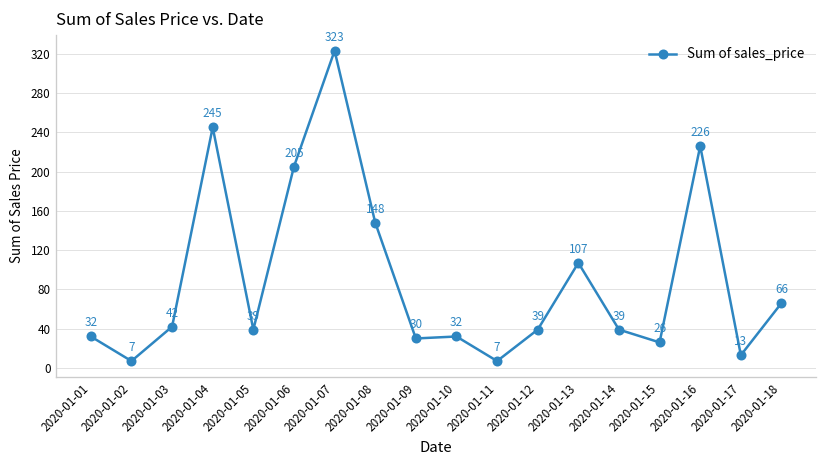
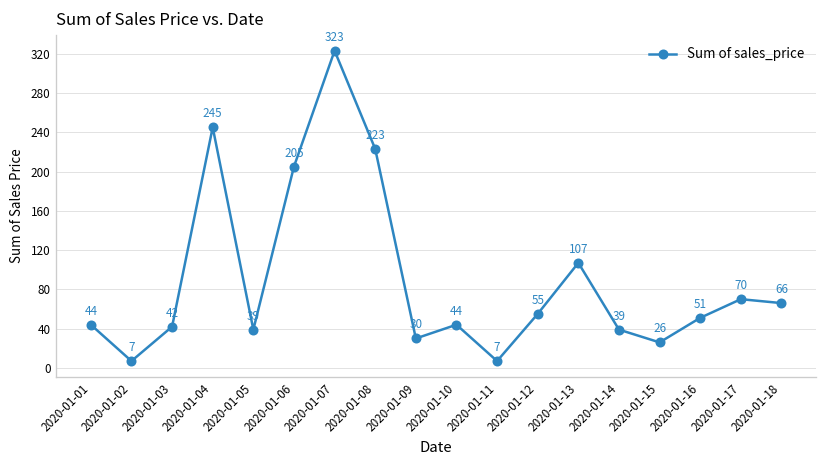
  {
-   "2020-01-01": 32,
+   "2020-01-01": 44,
    "2020-01-02": 7,
    "2020-01-03": 42,
    "2020-01-04": 245,
    "2020-01-05": 39,
    "2020-01-06": 205,
    "2020-01-07": 323,
-   "2020-01-08": 148,
+   "2020-01-08": 223,
    "2020-01-09": 30,
-   "2020-01-10": 32,
+   "2020-01-10": 44,
    "2020-01-11": 7,
-   "2020-01-12": 39,
+   "2020-01-12": 55,
    "2020-01-13": 107,
    "2020-01-14": 39,
    "2020-01-15": 26,
-   "2020-01-16": 226,
-   "2020-01-17": 13,
+   "2020-01-16": 51,
+   "2020-01-17": 70,
    "2020-01-18": 66
  }
